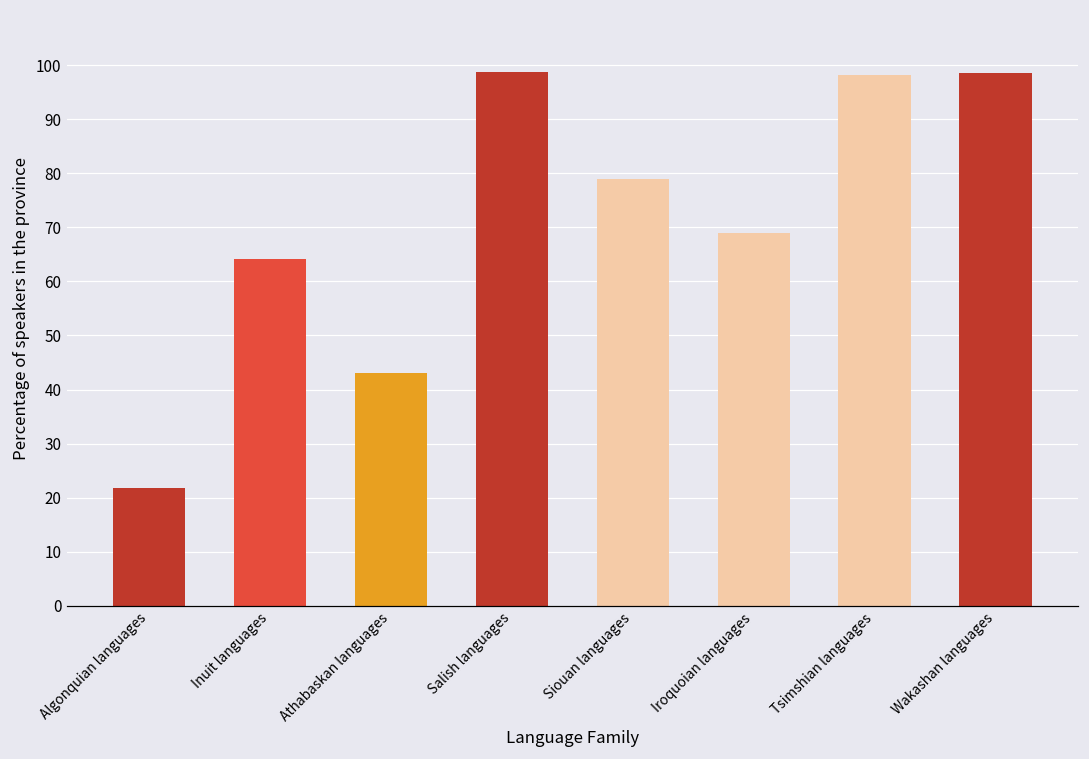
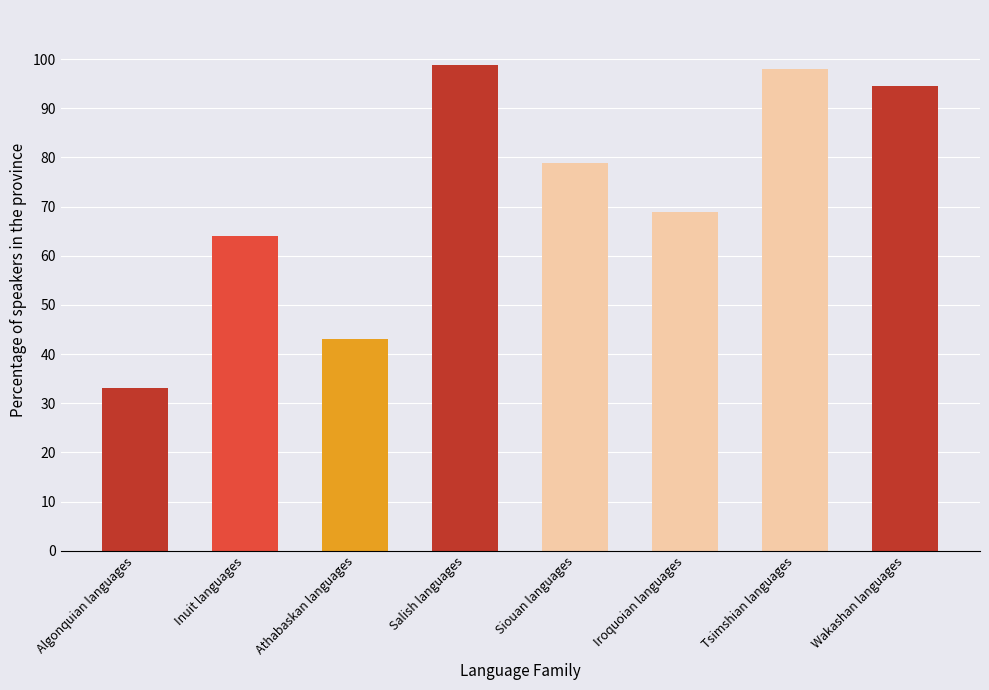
  {
-   "Algonquian languages": 22,
+   "Algonquian languages": 33,
    "Inuit languages": 64,
    "Athabaskan languages": 43,
    "Salish languages": 99,
    "Siouan languages": 79,
    "Iroquoian languages": 69,
    "Tsimshian languages": 98,
-   "Wakashan languages": 99
+   "Wakashan languages": 95
  }
